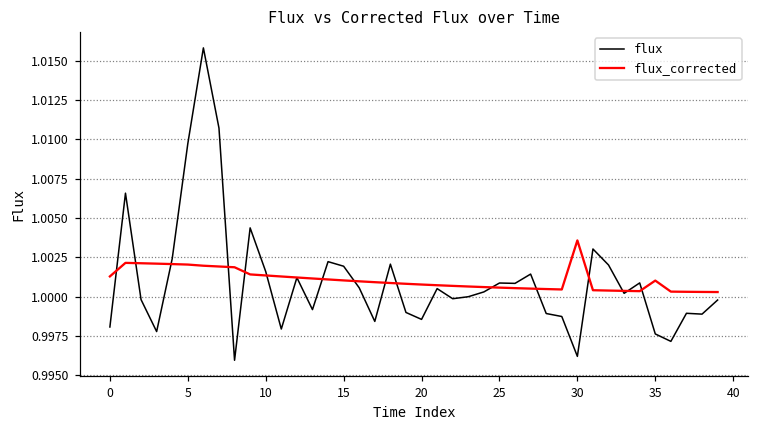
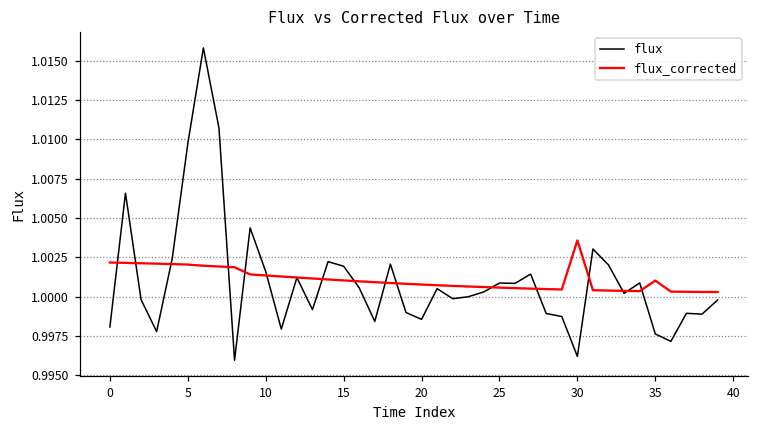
  {
    "flux": {
      "0": 0.9981,
      "5": 1.0097,
      "10": 1.0016,
      "15": 1.0019,
      "20": 0.9986,
      "25": 1.0009,
      "30": 0.9962,
      "35": 0.9976
    },
    "flux_corrected": {
-     "0": 1.0013,
+     "0": 1.0022,
      "5": 1.0020,
      "10": 1.0014,
      "15": 1.0010,
      "20": 1.0008,
      "25": 1.0006,
      "30": 1.0036,
      "35": 1.0010
    }
  }
